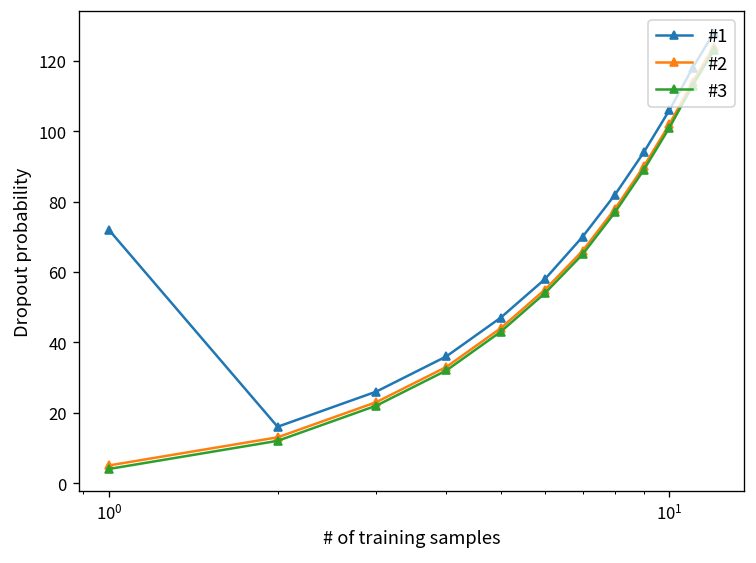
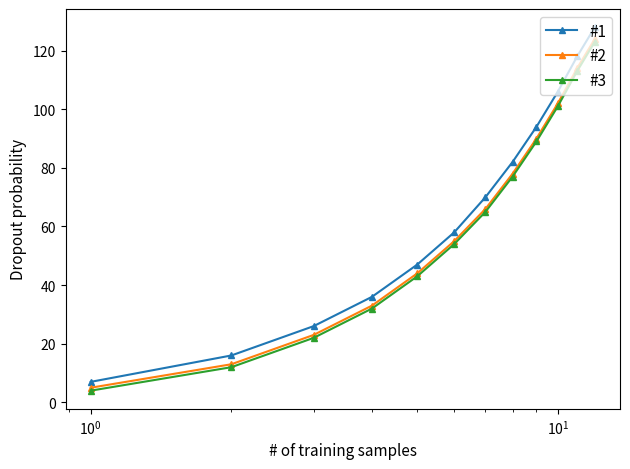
  {
    "#1": {
-     "10^0": 72
+     "10^0": 7
    },
    "#2": {
      "10^0": 5,
      "10^1": 102
    },
    "#3": {
      "10^0": 4,
      "10^1": 101
    }
  }
